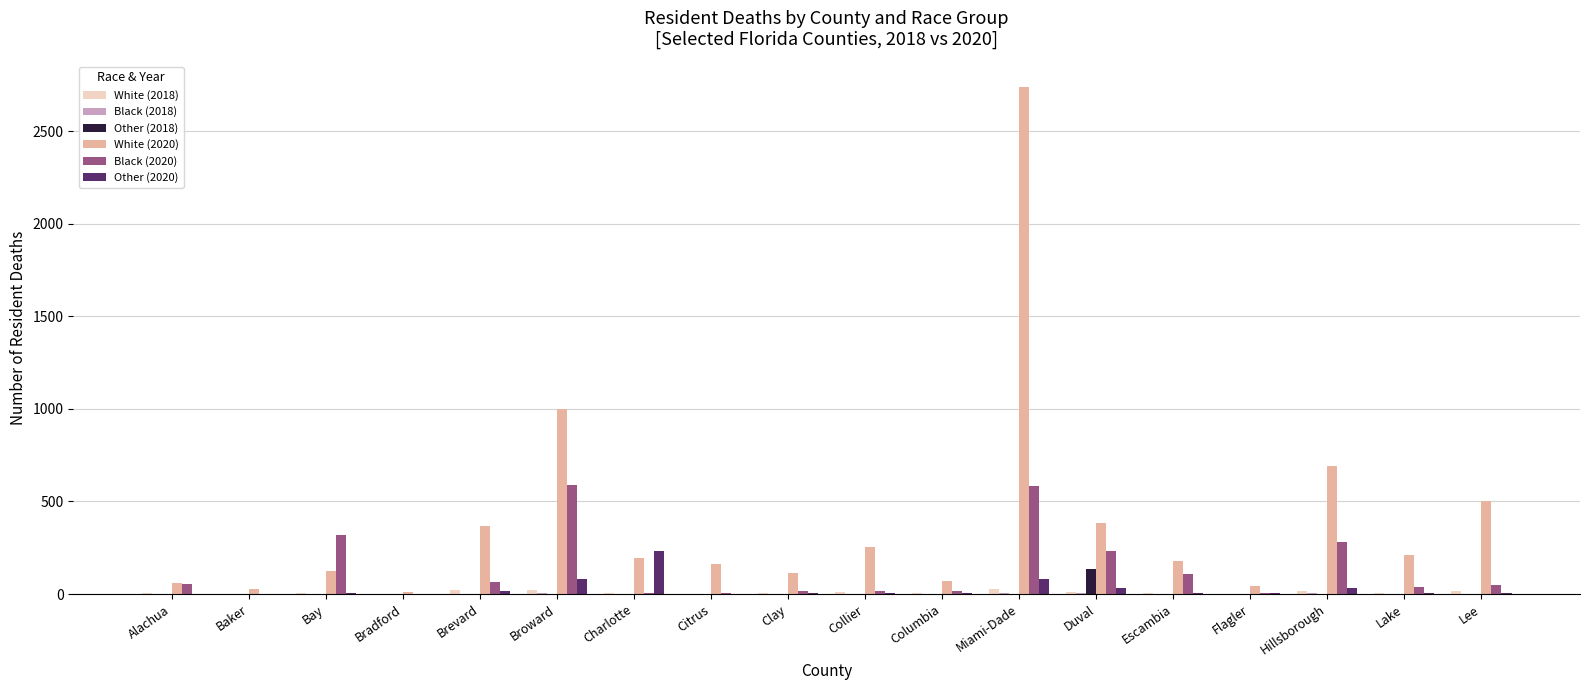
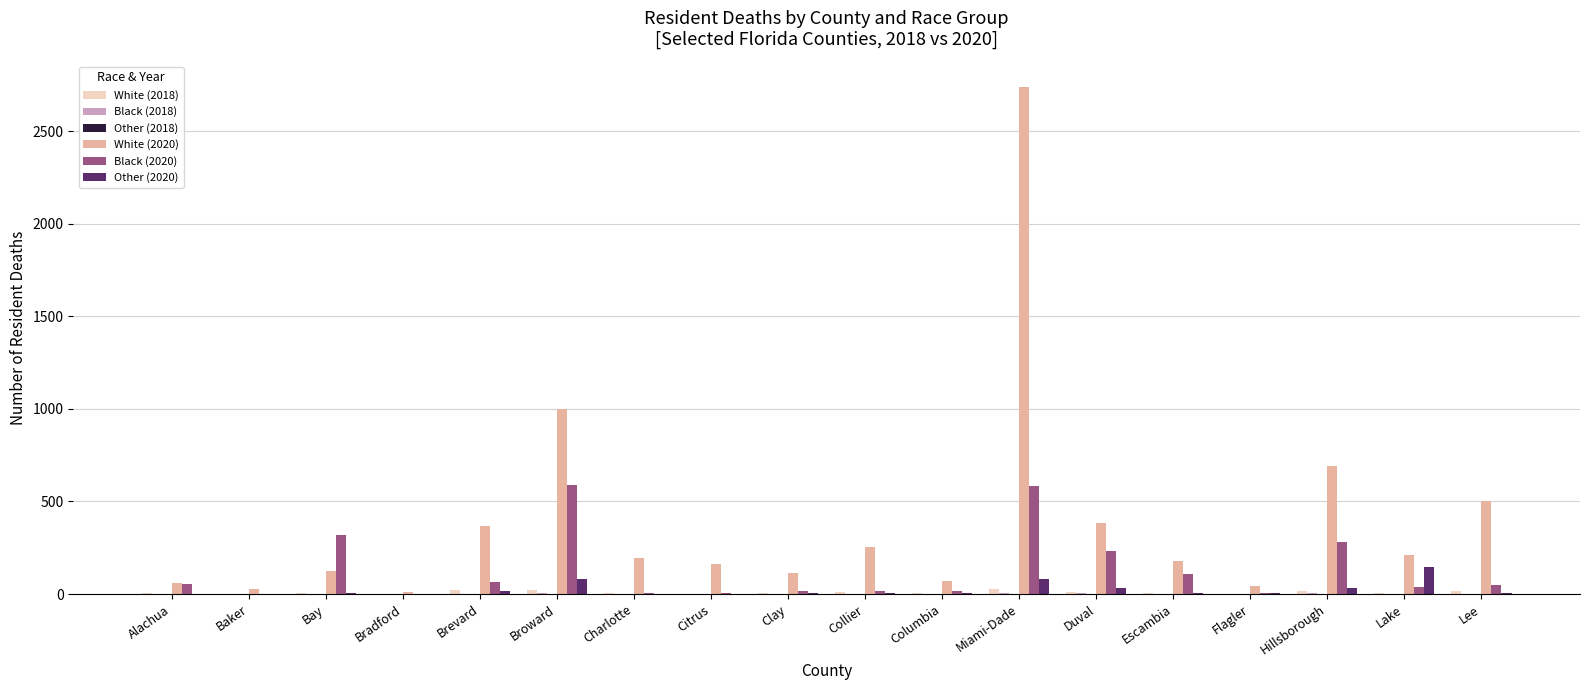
  {
    "Other (2018)": {
      "Alachua": 0,
      "Baker": 0,
      "Bay": 0,
      "Bradford": 0,
      "Brevard": 0,
      "Charlotte": 0,
      "Citrus": 0,
      "Clay": 0,
      "Collier": 0,
      "Columbia": 0,
      "Miami-Dade": 0,
-     "Duval": 140,
+     "Duval": 0,
      "Flagler": 0,
      "Hillsborough": 0,
      "Lake": 0
    },
    "Black (2020)": {
      "Alachua": 50,
      "Bay": 320,
      "Brevard": 70,
      "Broward": 590,
      "Clay": 20,
      "Collier": 20,
      "Columbia": 20,
      "Miami-Dade": 580,
      "Duval": 230,
      "Escambia": 110,
      "Hillsborough": 280,
      "Lake": 40,
      "Lee": 50
    },
    "Other (2020)": {
      "Baker": 0,
      "Bradford": 0,
      "Brevard": 20,
      "Broward": 80,
-     "Charlotte": 230,
+     "Charlotte": 0,
      "Citrus": 0,
      "Miami-Dade": 80,
      "Duval": 30,
      "Hillsborough": 30,
-     "Lake": 10
+     "Lake": 150
    }
  }
